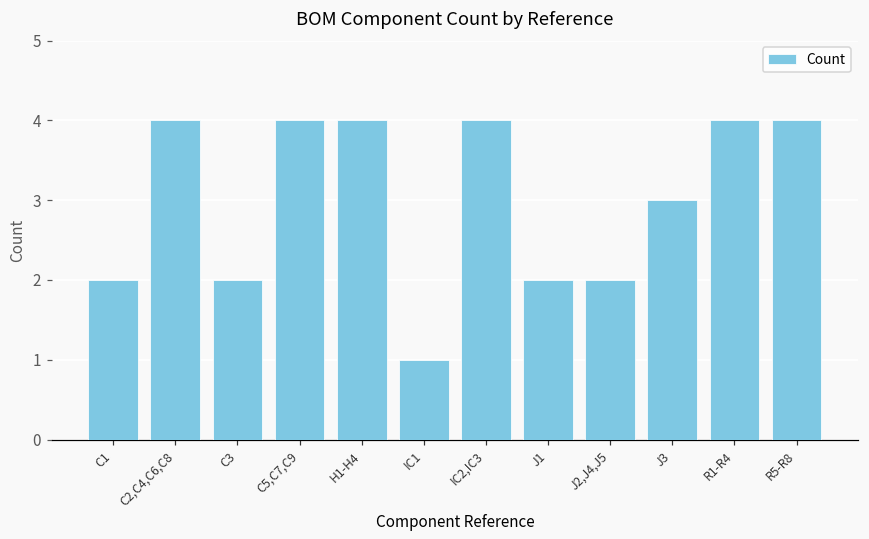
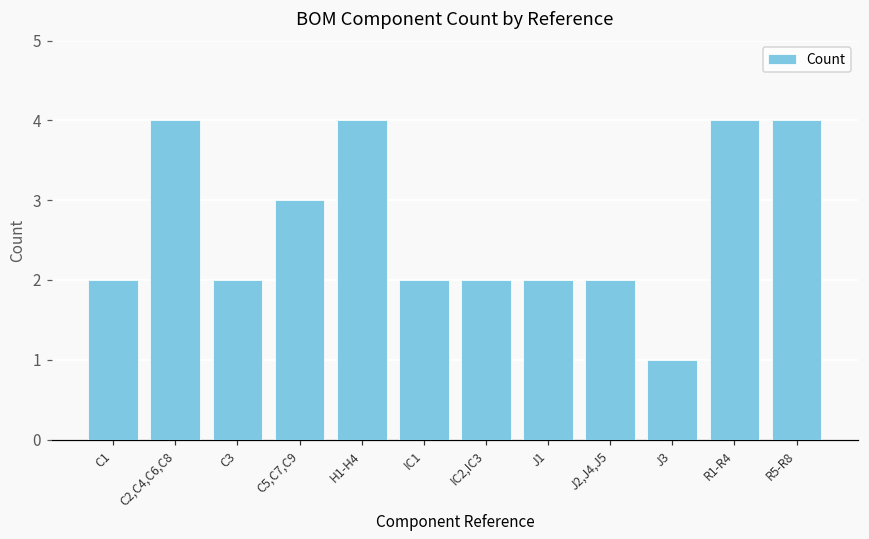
  {
    "C1": 2,
    "C2,C4,C6,C8": 4,
    "C3": 2,
-   "C5,C7,C9": 4,
+   "C5,C7,C9": 3,
    "H1-H4": 4,
-   "IC1": 1,
-   "IC2,IC3": 4,
+   "IC1": 2,
+   "IC2,IC3": 2,
    "J1": 2,
    "J2,J4,J5": 2,
-   "J3": 3,
+   "J3": 1,
    "R1-R4": 4,
    "R5-R8": 4
  }
